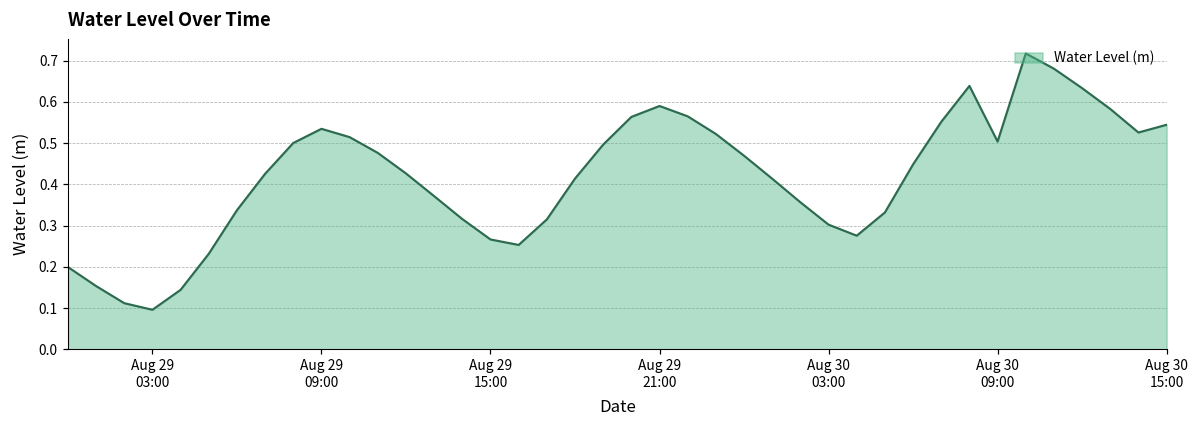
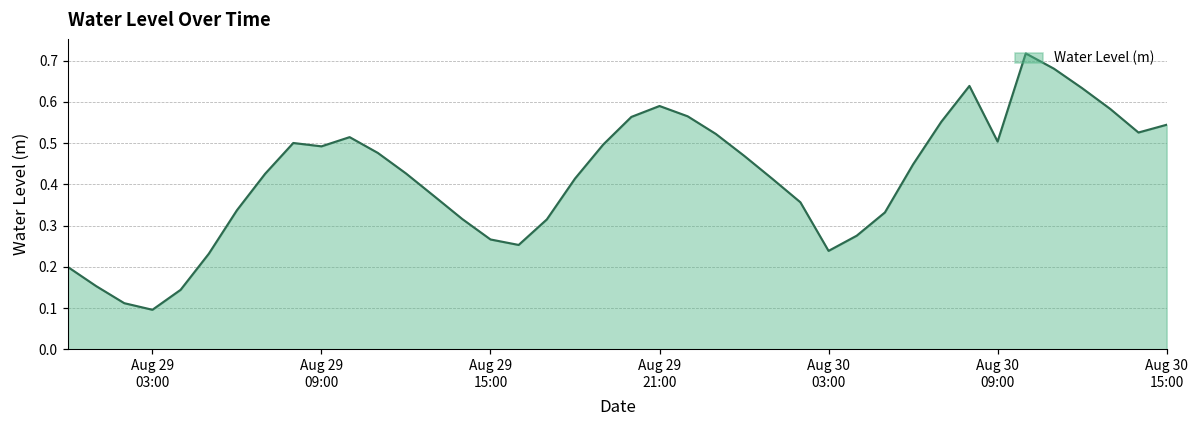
  {
    "Aug 29 03:00": 0.10,
-   "Aug 29 09:00": 0.53,
+   "Aug 29 09:00": 0.49,
    "Aug 29 15:00": 0.27,
    "Aug 29 21:00": 0.59,
-   "Aug 30 03:00": 0.30,
+   "Aug 30 03:00": 0.24,
    "Aug 30 09:00": 0.50,
    "Aug 30 15:00": 0.54
  }
